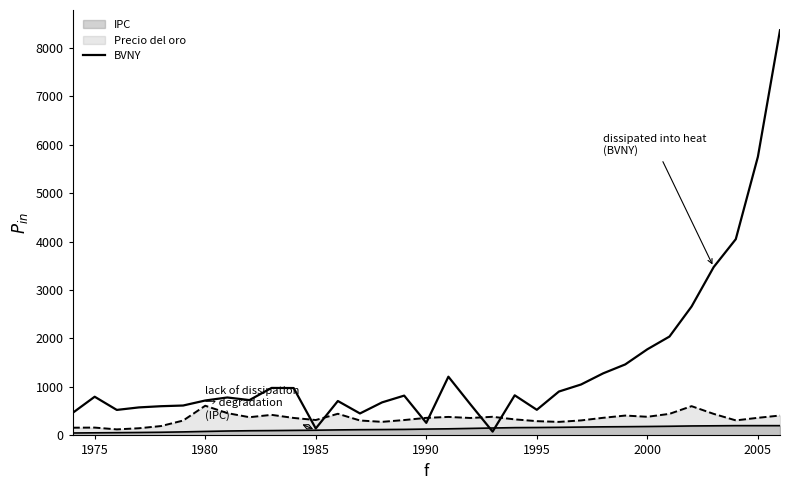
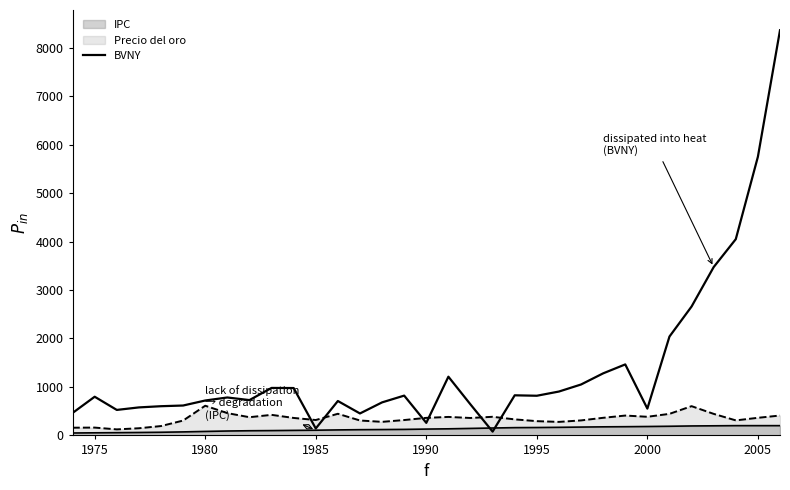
  {
    "BVNY": {
      "1975": 800,
      "1980": 700,
      "1990": 300,
-     "1995": 500,
-     "2000": 1800,
+     "1995": 800,
+     "2000": 600,
      "2005": 5700
    }
  }
